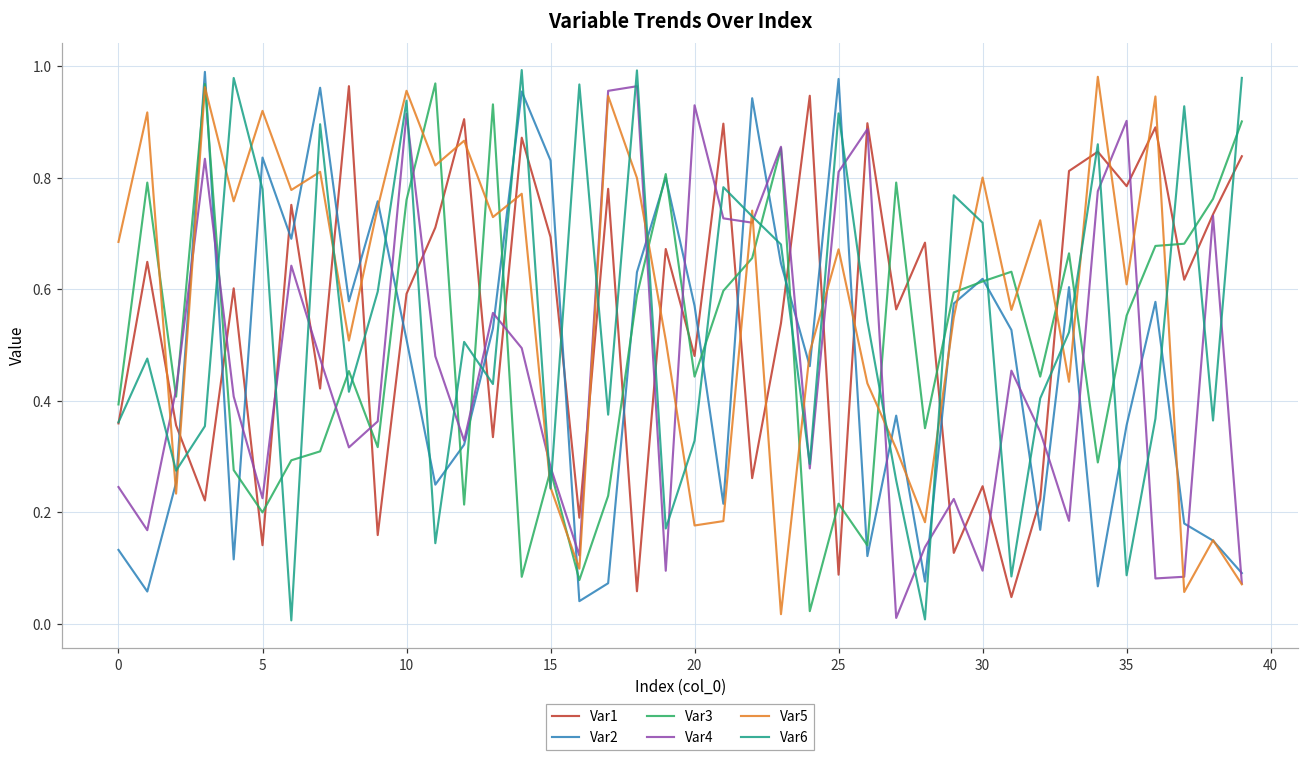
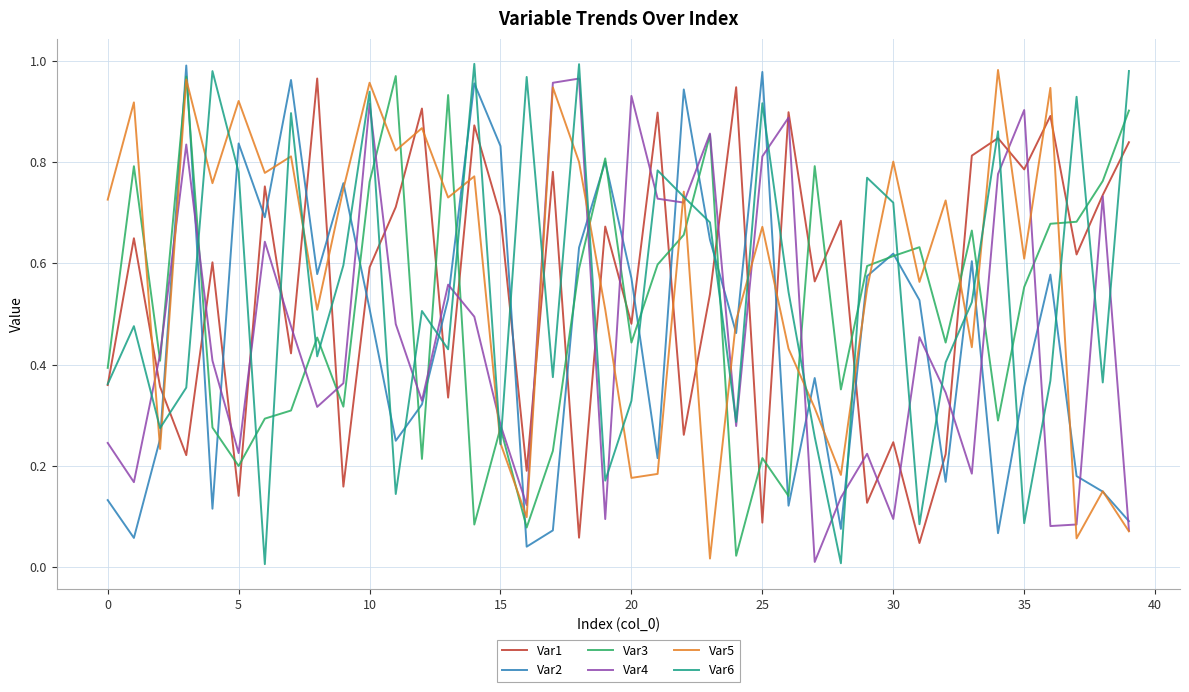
  {
    "Var1": {
      "5": 0.14,
      "10": 0.59,
      "15": 0.69,
      "20": 0.48,
      "25": 0.09,
      "30": 0.25,
      "35": 0.79
    },
    "Var2": {
      "0": 0.13,
      "5": 0.84,
      "10": 0.51,
      "15": 0.83,
      "20": 0.57,
      "25": 0.98,
      "35": 0.36
    },
    "Var4": {
      "0": 0.25,
      "5": 0.23,
      "10": 0.91,
      "15": 0.28,
      "20": 0.93,
      "25": 0.81,
      "30": 0.10,
      "35": 0.90
    },
    "Var5": {
-     "0": 0.69,
+     "0": 0.73,
      "5": 0.92,
      "10": 0.96,
      "20": 0.18,
      "25": 0.67,
      "30": 0.80,
      "35": 0.61
    }
  }
